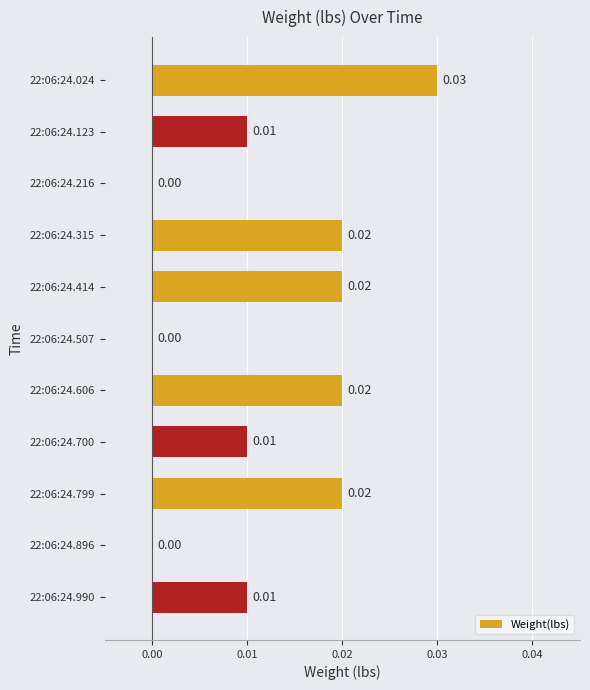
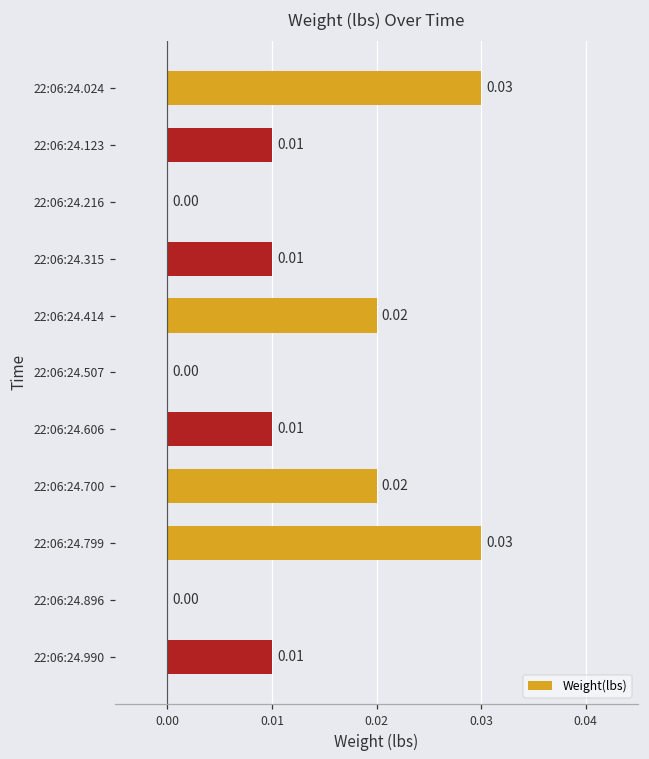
  {
    "22:06:24.024": 0.03,
    "22:06:24.123": 0.01,
    "22:06:24.216": 0.00,
-   "22:06:24.315": 0.02,
+   "22:06:24.315": 0.01,
    "22:06:24.414": 0.02,
    "22:06:24.507": 0.00,
-   "22:06:24.606": 0.02,
-   "22:06:24.700": 0.01,
-   "22:06:24.799": 0.02,
+   "22:06:24.606": 0.01,
+   "22:06:24.700": 0.02,
+   "22:06:24.799": 0.03,
    "22:06:24.896": 0.00,
    "22:06:24.990": 0.01
  }
